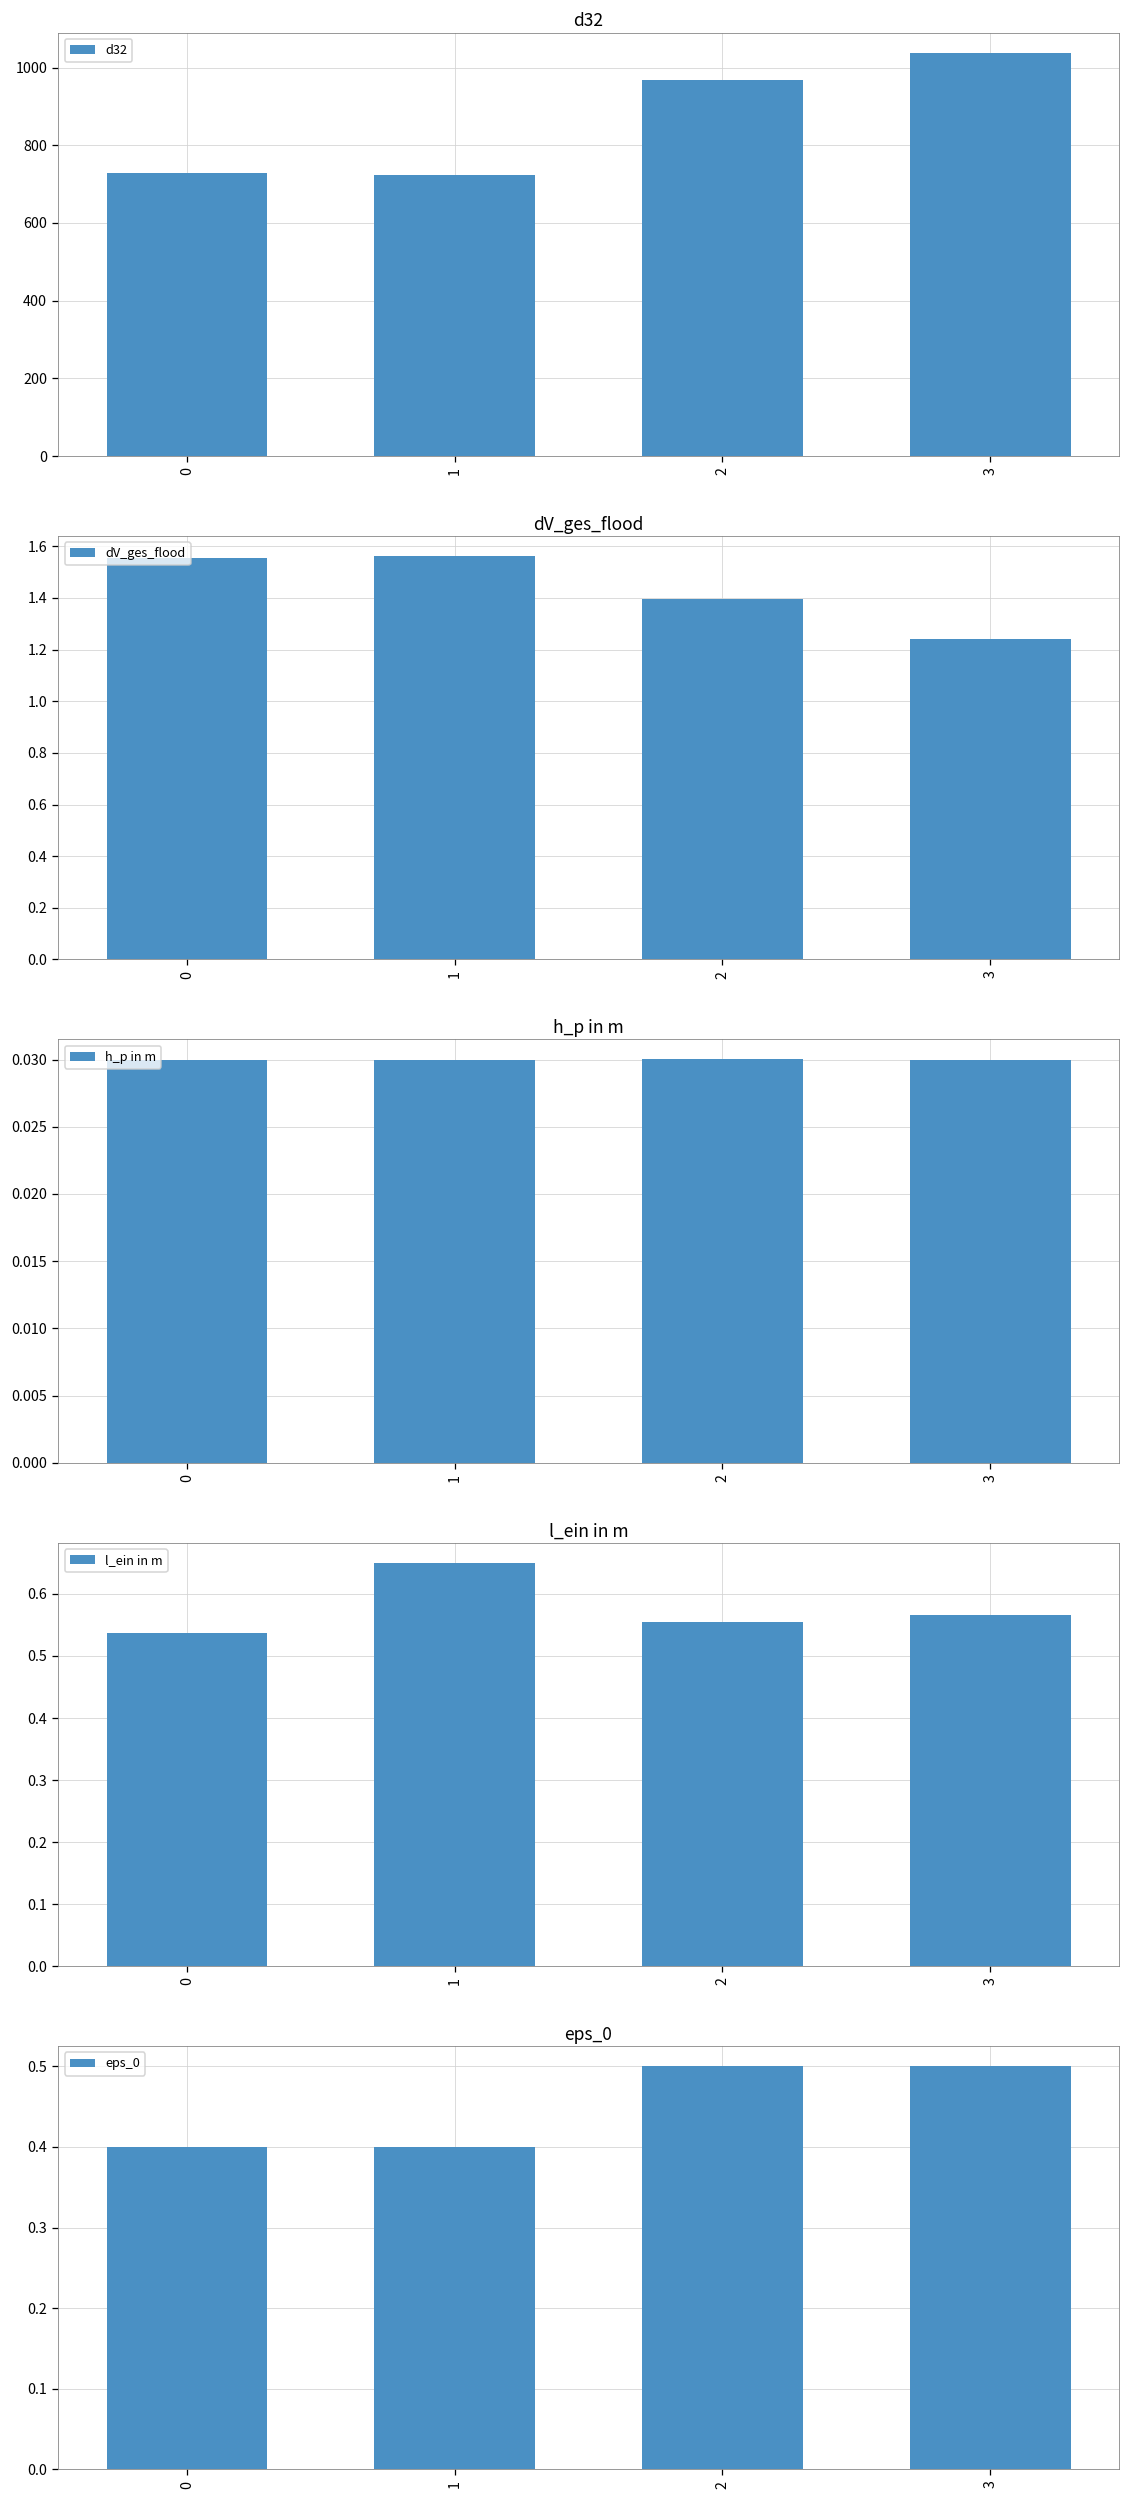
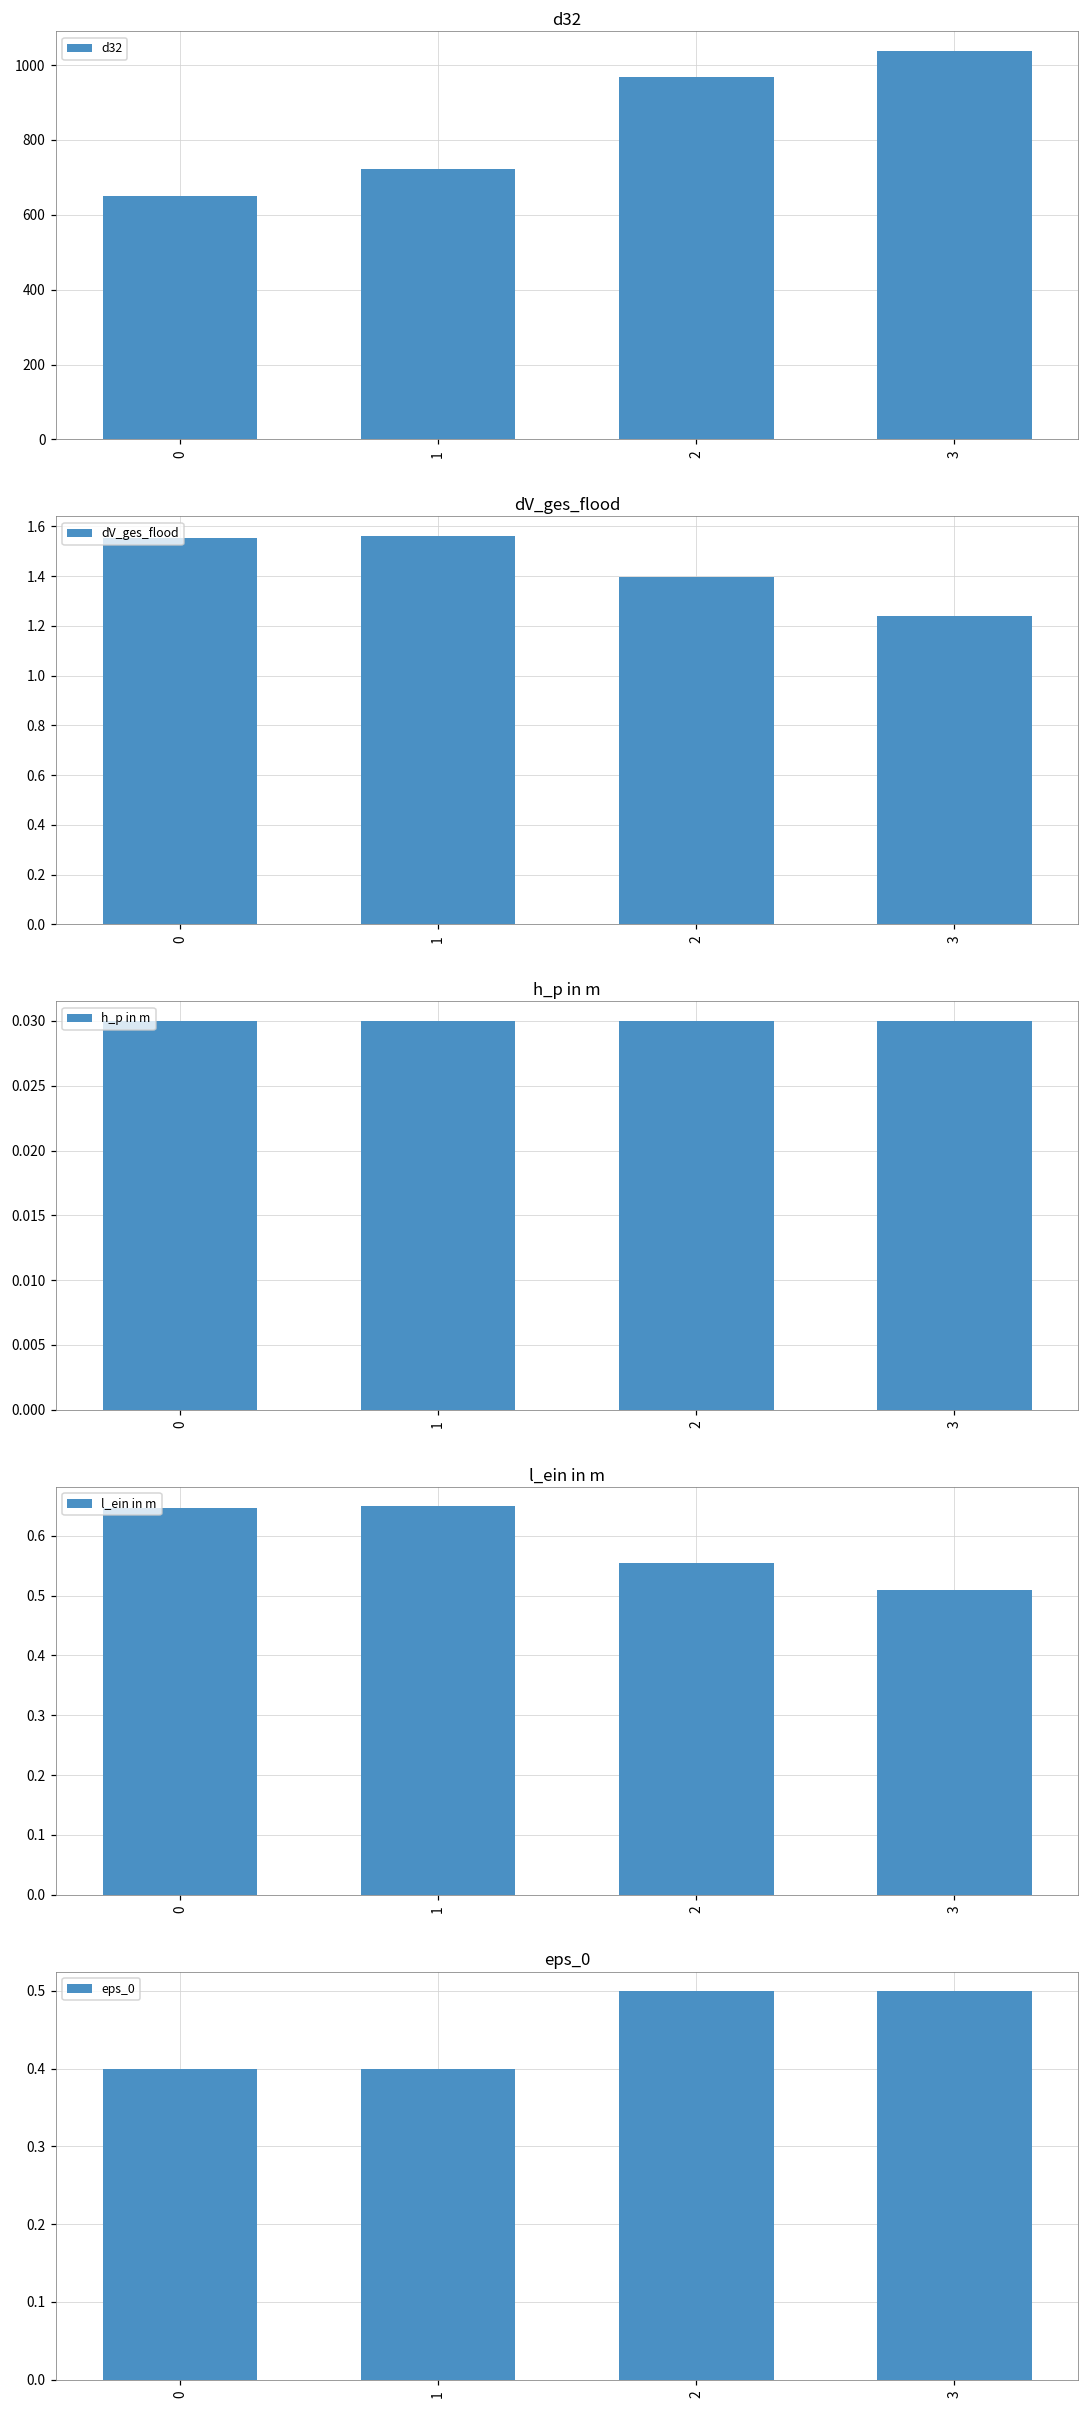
  {
    "d32": {
-     "0": 730,
+     "0": 650,
      "1": 720,
      "2": 970,
      "3": 1040
    },
    "dV_ges_flood": {
      "1": 1.56,
      "2": 1.40,
      "3": 1.24
    },
    "h_p in m": {
      "0": 0.0300,
      "1": 0.0300,
      "2": 0.0300,
      "3": 0.0300
    },
    "l_ein in m": {
-     "0": 0.54,
+     "0": 0.65,
      "1": 0.65,
      "2": 0.56,
-     "3": 0.57
+     "3": 0.51
    },
    "eps_0": {
      "0": 0.40,
      "1": 0.40,
      "2": 0.50,
      "3": 0.50
    }
  }
